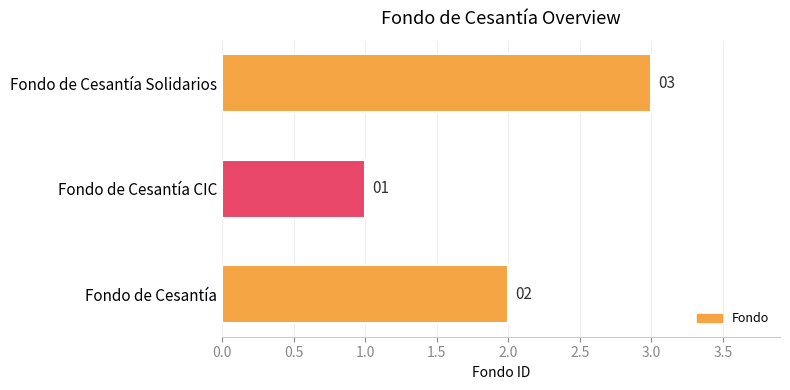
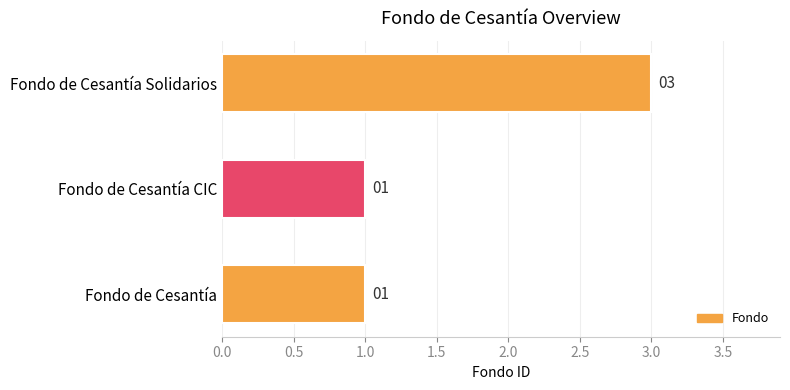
  {
    "Fondo de Cesantía Solidarios": "03",
    "Fondo de Cesantía CIC": "01",
-   "Fondo de Cesantía": "02"
+   "Fondo de Cesantía": "01"
  }
